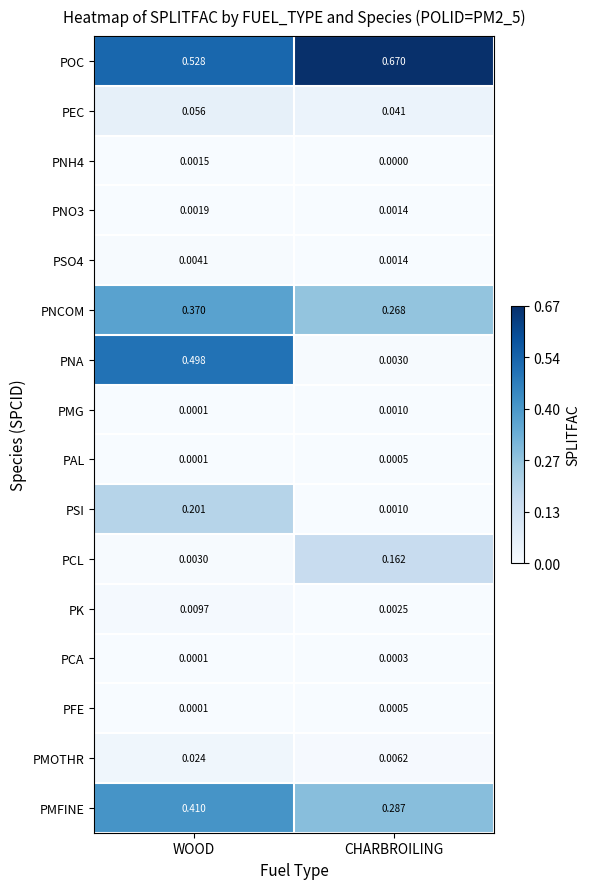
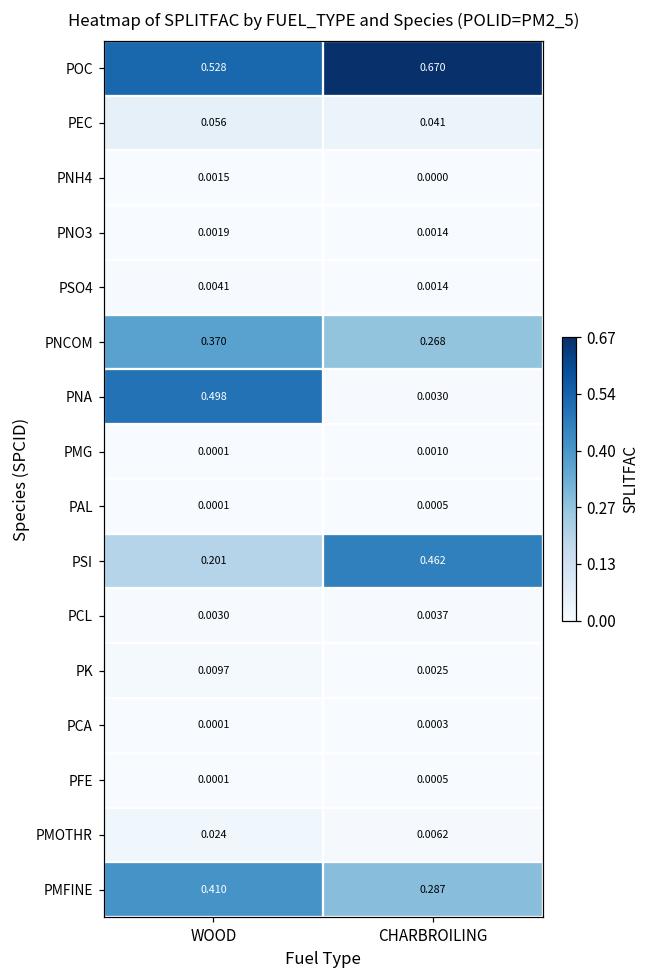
  {
    "POC": {
      "WOOD": 0.528,
      "CHARBROILING": 0.670
    },
    "PEC": {
      "WOOD": 0.056,
      "CHARBROILING": 0.041
    },
    "PNH4": {
      "WOOD": 0.0015,
      "CHARBROILING": 0.0000
    },
    "PNO3": {
      "WOOD": 0.0019,
      "CHARBROILING": 0.0014
    },
    "PSO4": {
      "WOOD": 0.0041,
      "CHARBROILING": 0.0014
    },
    "PNCOM": {
      "WOOD": 0.370,
      "CHARBROILING": 0.268
    },
    "PNA": {
      "WOOD": 0.498,
      "CHARBROILING": 0.0030
    },
    "PMG": {
      "WOOD": 0.0001,
      "CHARBROILING": 0.0010
    },
    "PAL": {
      "WOOD": 0.0001,
      "CHARBROILING": 0.0005
    },
    "PSI": {
      "WOOD": 0.201,
-     "CHARBROILING": 0.0010
+     "CHARBROILING": 0.462
    },
    "PCL": {
      "WOOD": 0.0030,
-     "CHARBROILING": 0.162
+     "CHARBROILING": 0.0037
    },
    "PK": {
      "WOOD": 0.0097,
      "CHARBROILING": 0.0025
    },
    "PCA": {
      "WOOD": 0.0001,
      "CHARBROILING": 0.0003
    },
    "PFE": {
      "WOOD": 0.0001,
      "CHARBROILING": 0.0005
    },
    "PMOTHR": {
      "WOOD": 0.024,
      "CHARBROILING": 0.0062
    },
    "PMFINE": {
      "WOOD": 0.410,
      "CHARBROILING": 0.287
    }
  }
